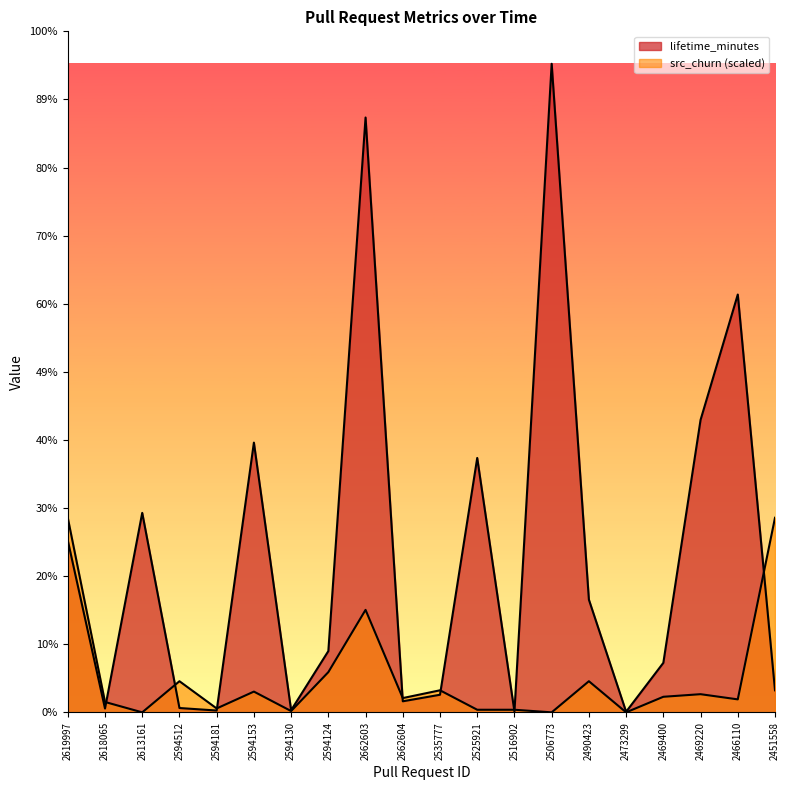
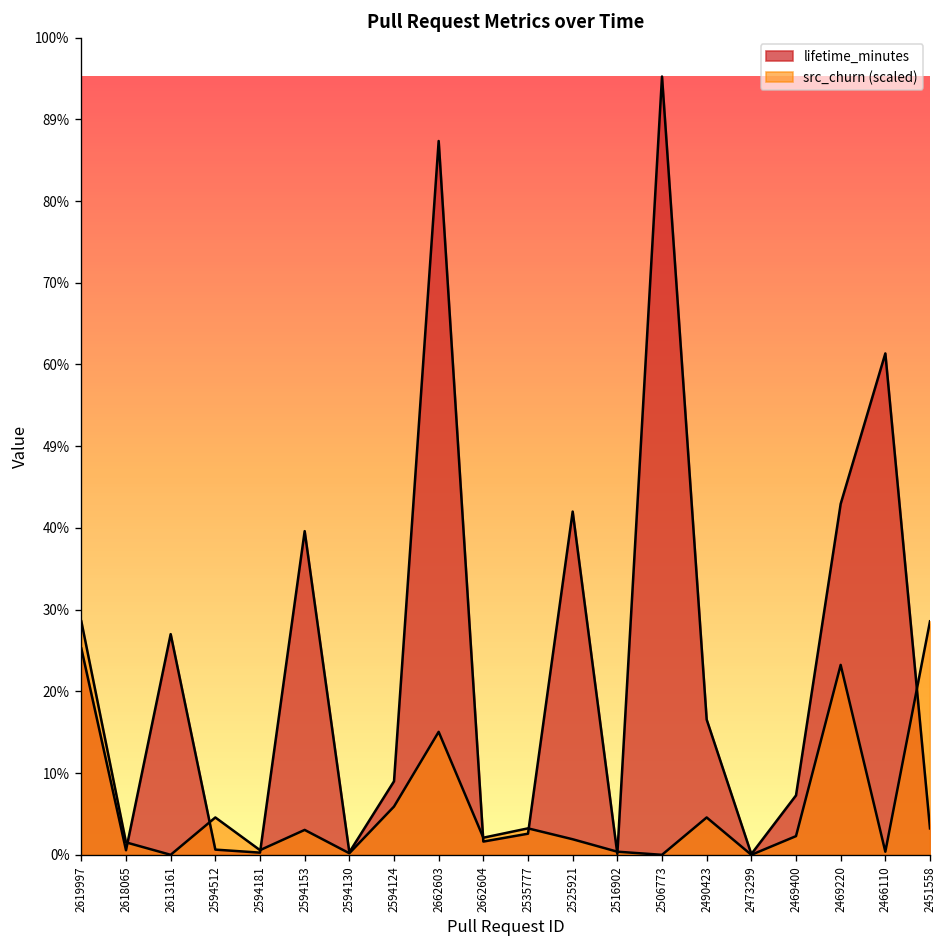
  {
    "lifetime_minutes": {
      "2619997": "25%",
      "2618065": "1%",
-     "2613161": "29%",
+     "2613161": "27%",
      "2594512": "1%",
      "2594153": "40%",
      "2594124": "9%",
      "2662603": "87%",
      "2662604": "2%",
      "2535777": "3%",
-     "2525921": "37%",
+     "2525921": "42%",
      "2506773": "95%",
      "2490423": "17%",
      "2469400": "7%",
      "2469220": "43%",
      "2466110": "61%",
      "2451558": "3%"
    },
    "src_churn (scaled)": {
      "2619997": "29%",
      "2618065": "2%",
      "2613161": "0%",
      "2594512": "5%",
      "2594153": "3%",
      "2594124": "6%",
      "2662603": "15%",
      "2662604": "2%",
      "2535777": "3%",
-     "2525921": "0%",
+     "2525921": "2%",
      "2506773": "0%",
      "2490423": "5%",
      "2469400": "2%",
-     "2469220": "3%",
-     "2466110": "2%",
+     "2469220": "23%",
+     "2466110": "0%",
      "2451558": "29%"
    }
  }
